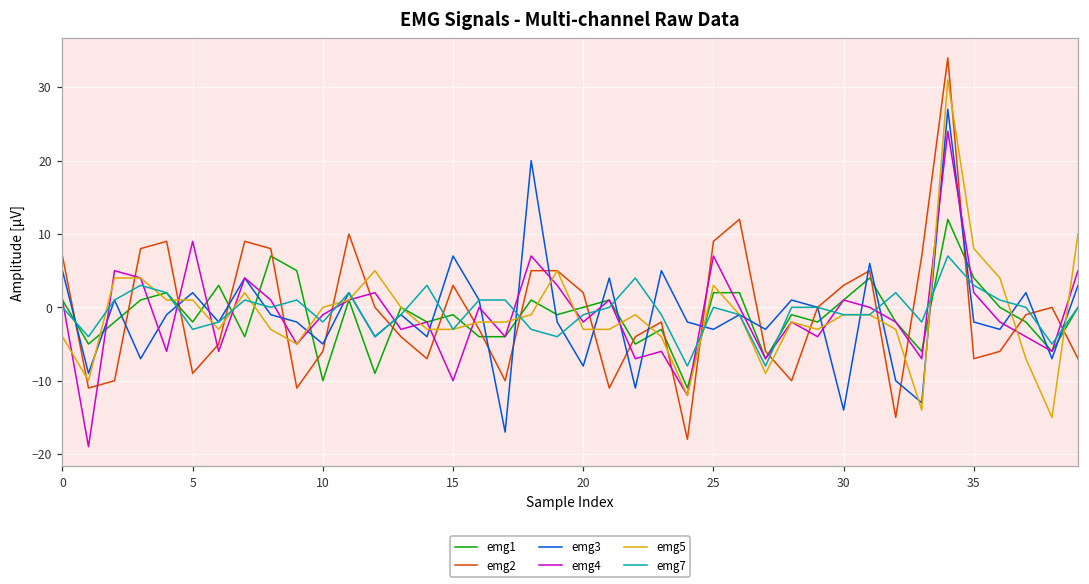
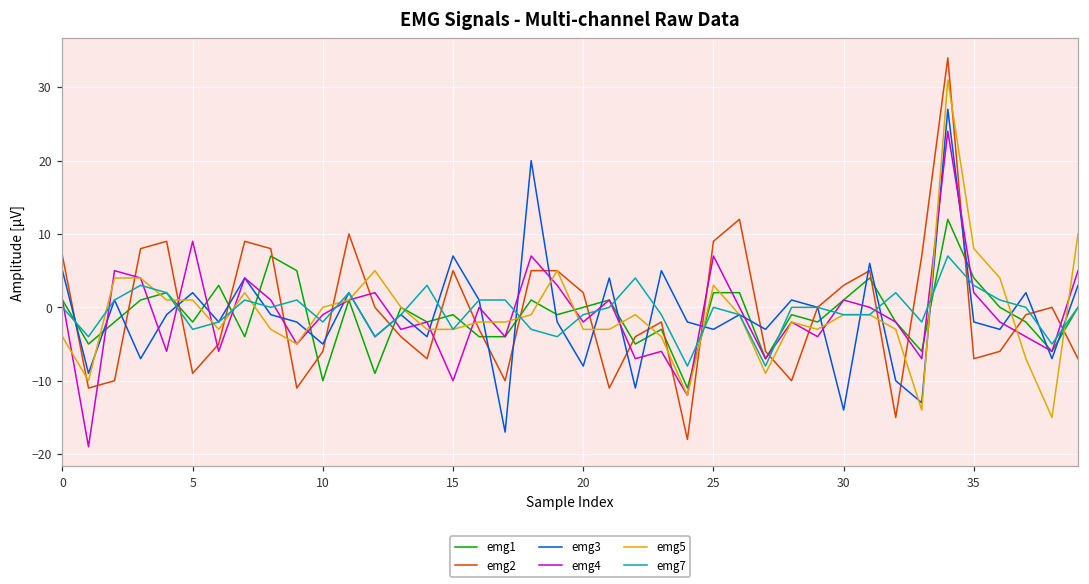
  {
    "emg1": {
      "5": -2,
      "10": -10,
      "15": -1,
      "20": 0,
      "25": 2,
      "35": 4
    },
    "emg2": {
      "0": 7,
      "5": -9,
      "10": -6,
-     "15": 3,
+     "15": 5,
      "20": 2,
      "25": 9,
      "30": 3,
      "35": -7
    },
    "emg3": {
      "0": 5,
      "5": 2,
      "10": -5,
      "15": 7,
      "20": -8,
      "25": -3,
      "30": -14,
      "35": -2
    },
    "emg4": {
      "5": 9,
      "10": -1,
      "15": -10,
      "20": -2,
      "25": 7,
      "35": 2
    },
    "emg5": {
      "0": -4,
      "5": 1,
      "10": 0,
      "20": -3,
      "25": 3,
      "35": 8
    },
    "emg7": {
      "0": 0,
      "5": -3,
      "10": -2,
      "20": -1,
      "25": 0,
      "35": 3
    }
  }
